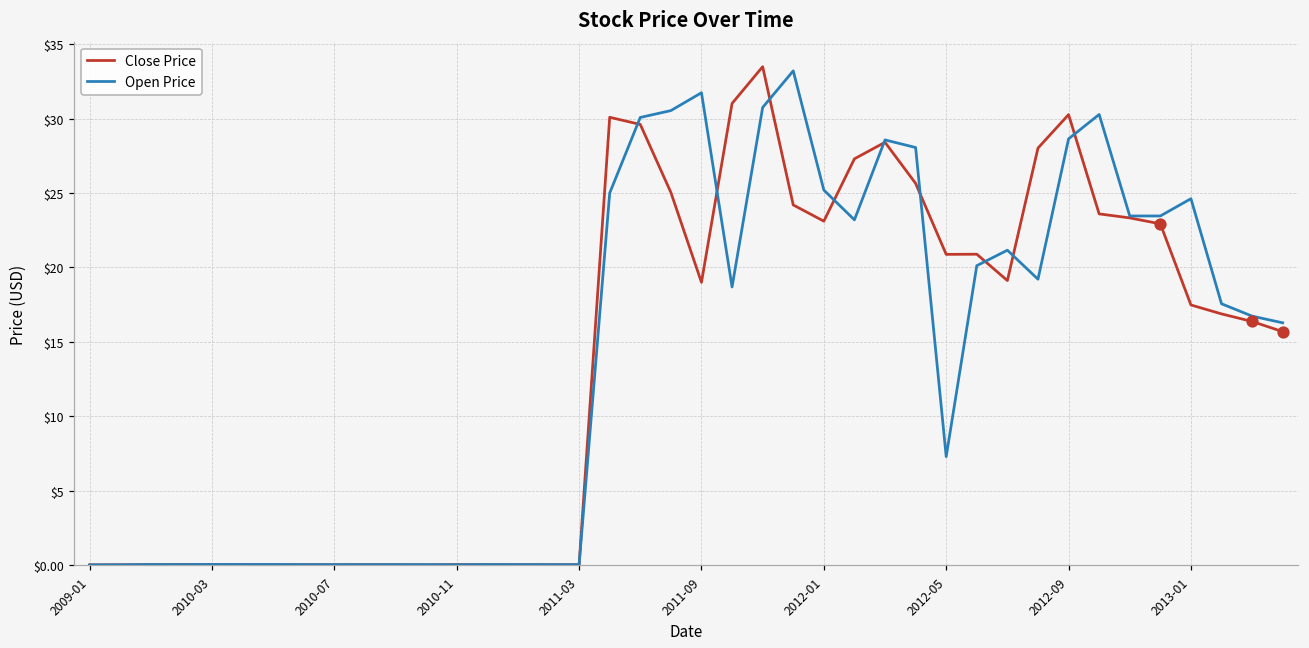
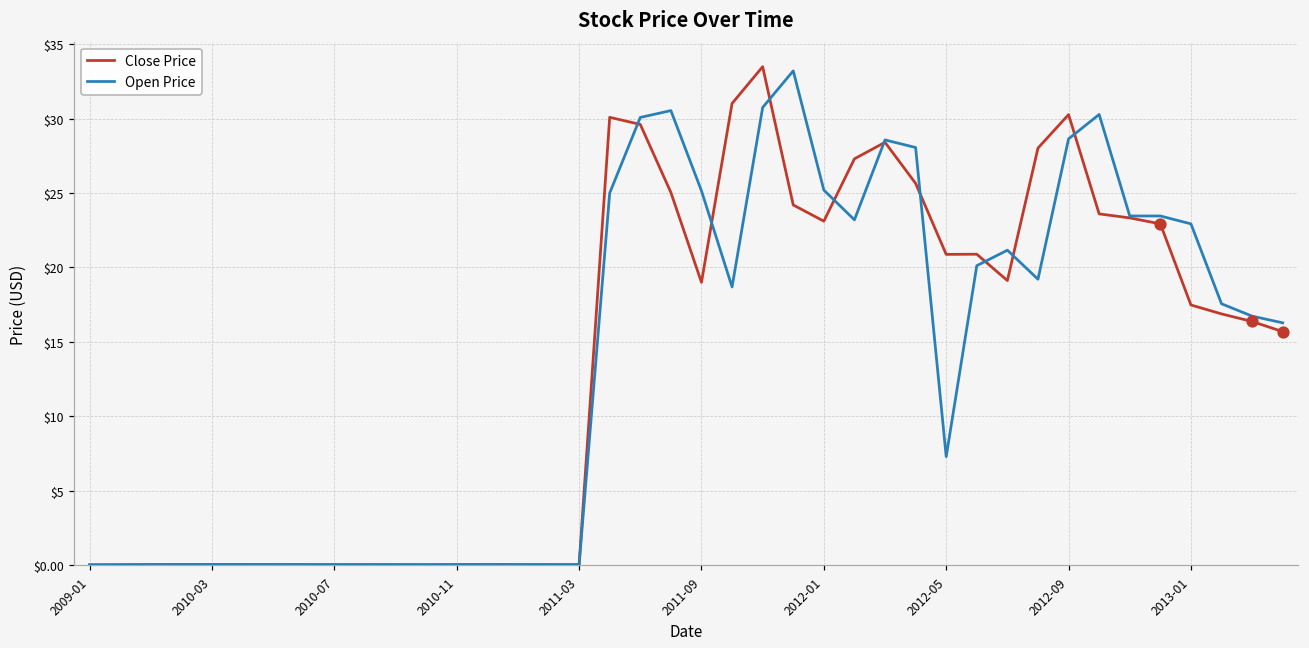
  {
    "Open Price": {
-     "2011-09": "$31.7",
+     "2011-09": "$25.2",
      "2012-01": "$25.2",
      "2012-05": "$7.3",
      "2012-09": "$28.6",
-     "2013-01": "$24.6"
+     "2013-01": "$22.9"
    }
  }
